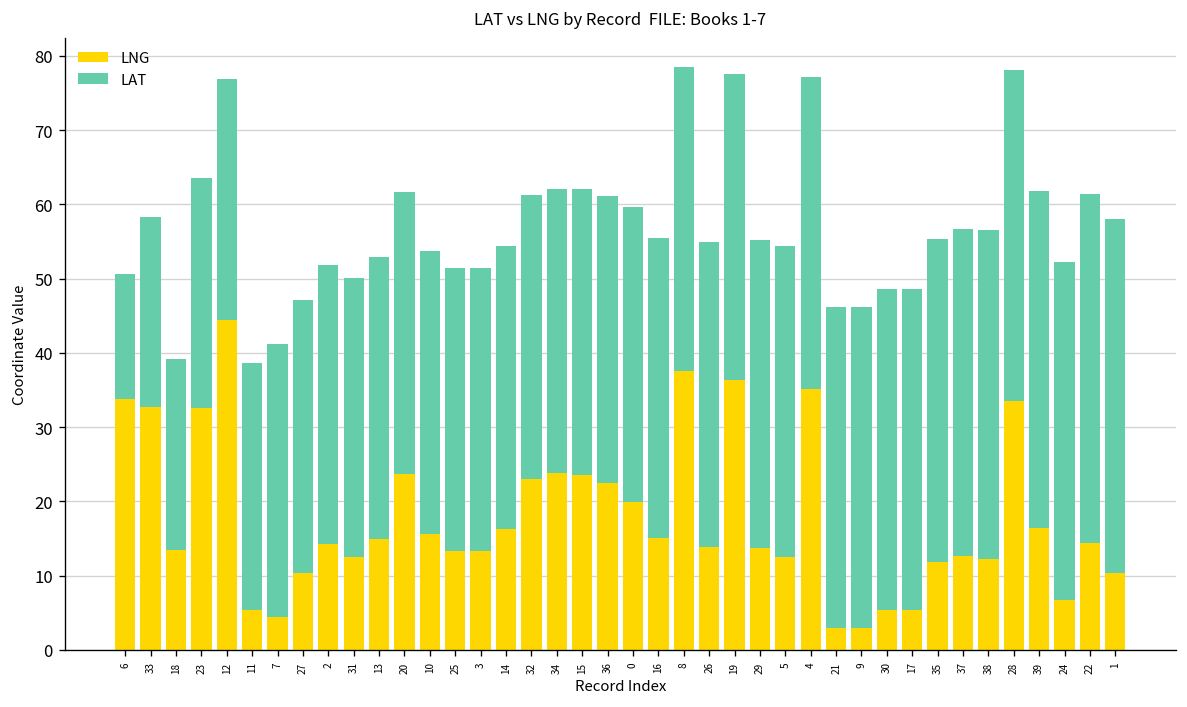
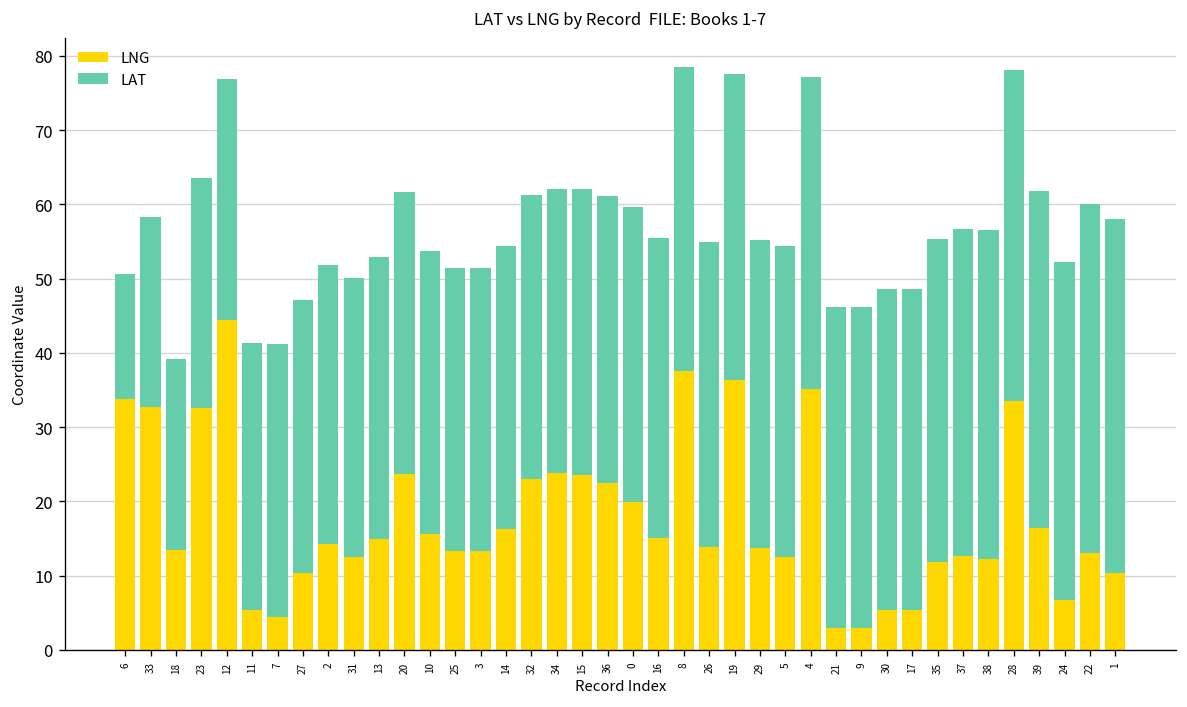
  {
    "LNG": {
      "6": 34,
      "33": 33,
      "18": 13,
      "23": 33,
      "12": 44,
      "11": 5,
      "7": 4,
      "27": 10,
      "2": 14,
      "31": 12,
      "13": 15,
      "20": 24,
      "10": 16,
      "25": 13,
      "3": 13,
      "14": 16,
      "32": 23,
      "34": 24,
      "15": 24,
      "36": 23,
      "0": 20,
      "16": 15,
      "8": 38,
      "26": 14,
      "19": 36,
      "29": 14,
      "5": 12,
      "4": 35,
      "21": 3,
      "9": 3,
      "30": 5,
      "17": 5,
      "35": 12,
      "37": 13,
      "38": 12,
      "28": 33,
      "39": 16,
      "24": 7,
-     "22": 14,
+     "22": 13,
      "1": 10
    },
    "LAT": {
      "6": 17,
      "33": 26,
      "18": 26,
      "23": 31,
      "12": 33,
-     "11": 33,
+     "11": 36,
      "7": 37,
      "27": 37,
      "2": 38,
      "31": 38,
      "13": 38,
      "20": 38,
      "10": 38,
      "25": 38,
      "3": 38,
      "14": 38,
      "32": 38,
      "34": 38,
      "15": 38,
      "36": 39,
      "0": 40,
      "16": 40,
      "8": 41,
      "26": 41,
      "19": 41,
      "29": 41,
      "5": 42,
      "4": 42,
      "21": 43,
      "9": 43,
      "30": 43,
      "17": 43,
      "35": 43,
      "37": 44,
      "38": 44,
      "28": 45,
      "39": 45,
      "24": 46,
      "22": 47,
      "1": 48
    }
  }
